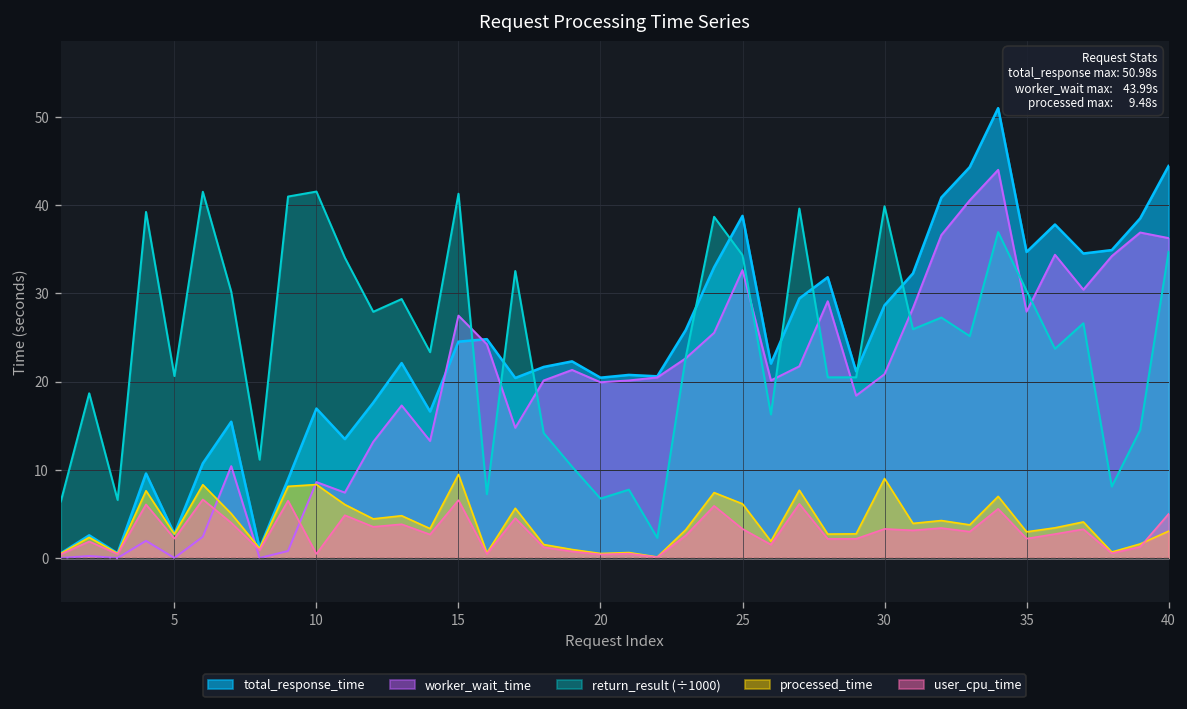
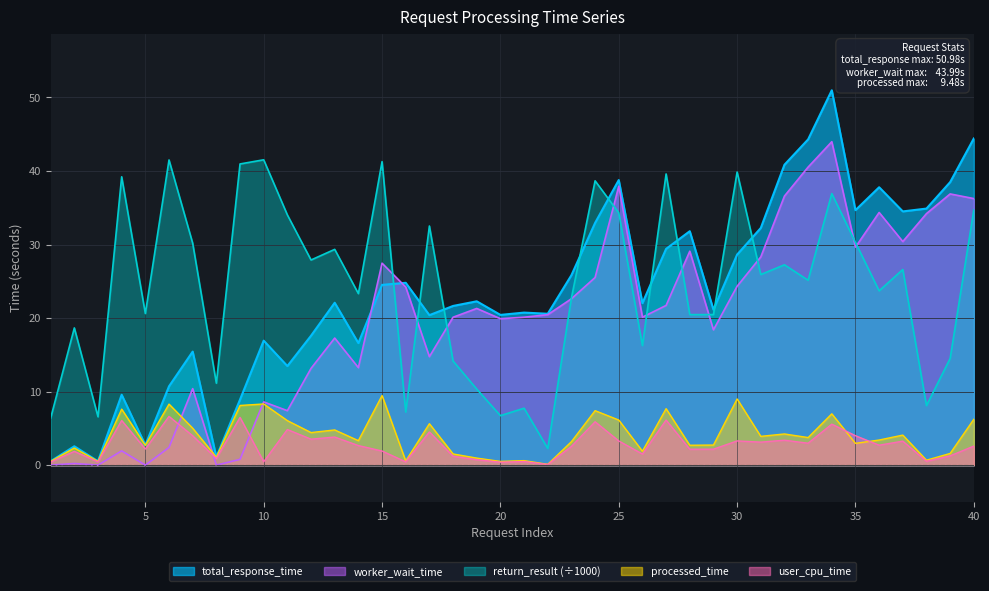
  {
    "worker_wait_time": {
      "5": 0,
      "15": 27,
      "20": 20,
-     "25": 33,
-     "30": 21,
-     "35": 28,
+     "25": 38,
+     "30": 24,
+     "35": 30,
      "40": 36
    },
    "processed_time": {
      "15": 9,
      "25": 6,
      "30": 9,
      "35": 3,
-     "40": 3
+     "40": 6
    },
    "user_cpu_time": {
      "5": 2,
      "10": 0,
-     "15": 7,
+     "15": 2,
      "25": 3,
      "30": 3,
-     "35": 2,
-     "40": 5
+     "35": 4,
+     "40": 3
    }
  }
